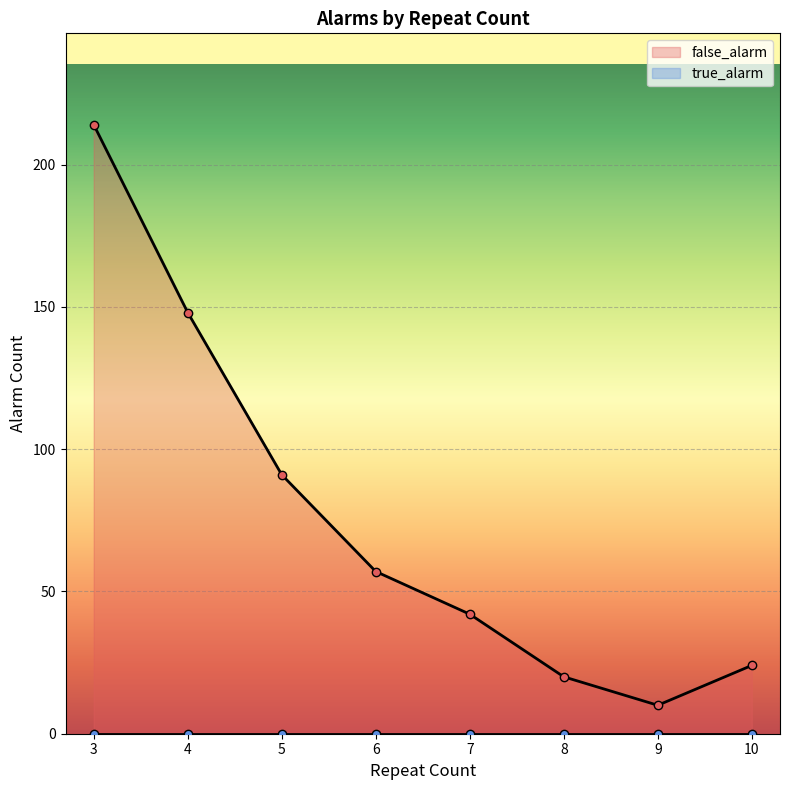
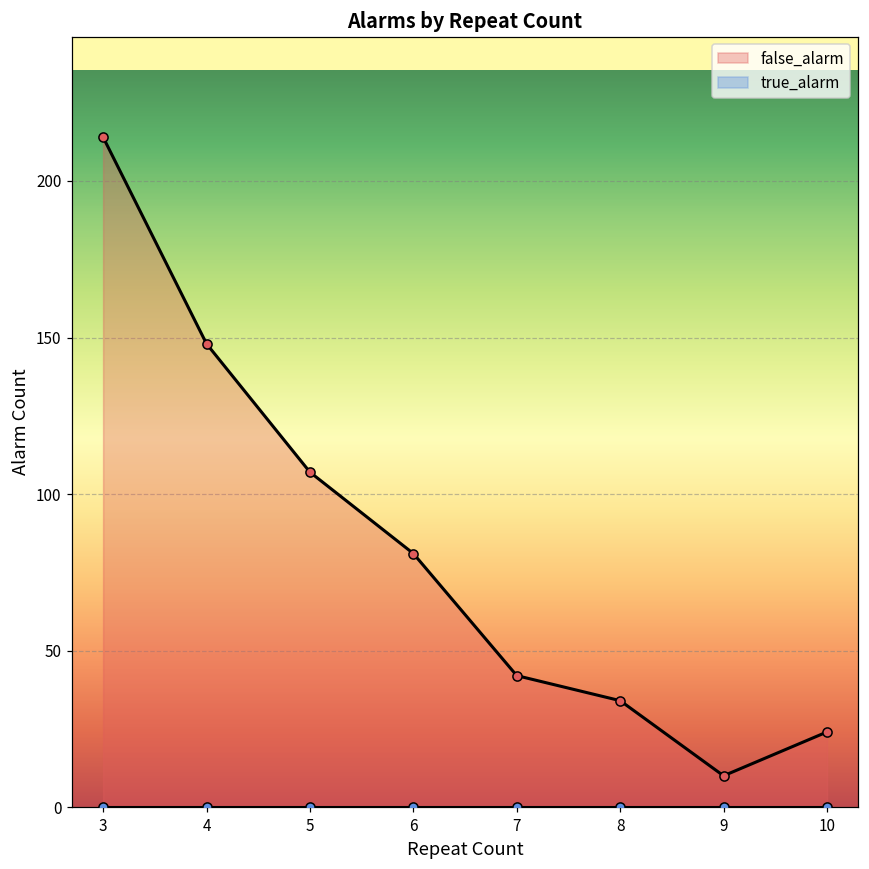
  {
    "false_alarm": {
      "3": 214,
      "4": 148,
-     "5": 91,
-     "6": 57,
+     "5": 107,
+     "6": 81,
      "7": 42,
-     "8": 20,
+     "8": 34,
      "9": 10,
      "10": 24
    },
    "true_alarm": {
      "3": 0,
      "4": 0,
      "5": 0,
      "6": 0,
      "7": 0,
      "8": 0,
      "9": 0,
      "10": 0
    }
  }
